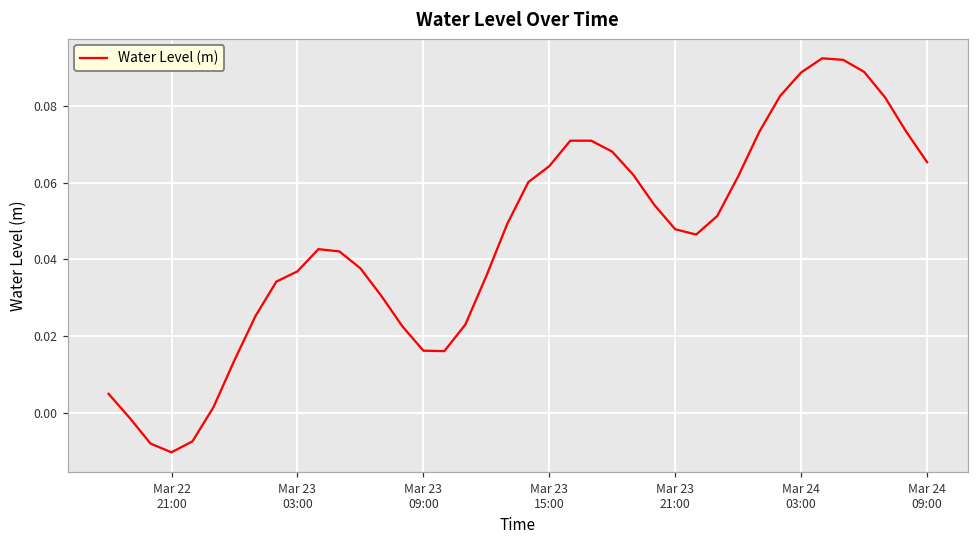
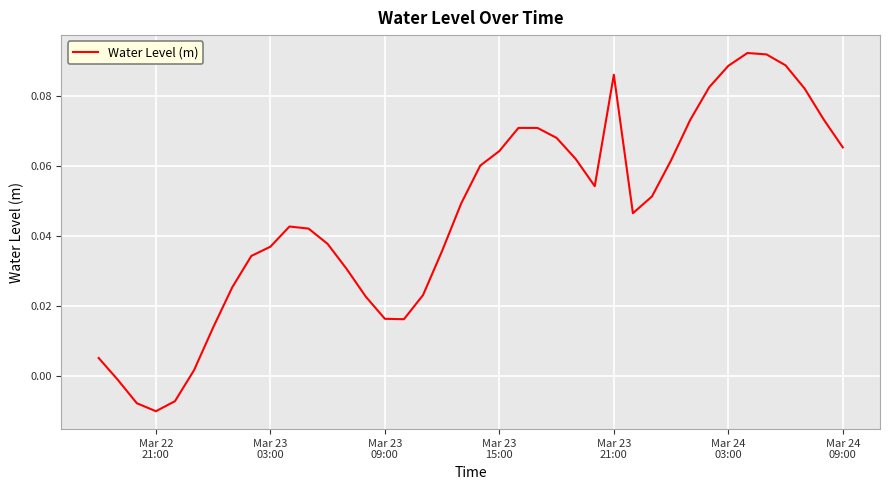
  {
    "Mar 22 21:00": -0.010,
    "Mar 23 03:00": 0.037,
    "Mar 23 09:00": 0.016,
    "Mar 23 15:00": 0.064,
-   "Mar 23 21:00": 0.048,
+   "Mar 23 21:00": 0.086,
    "Mar 24 03:00": 0.089,
    "Mar 24 09:00": 0.065
  }
